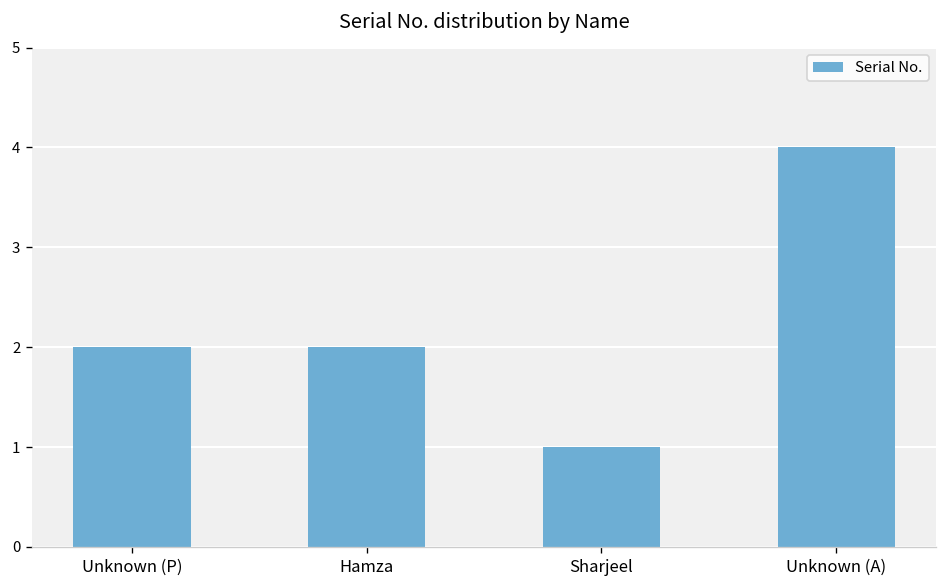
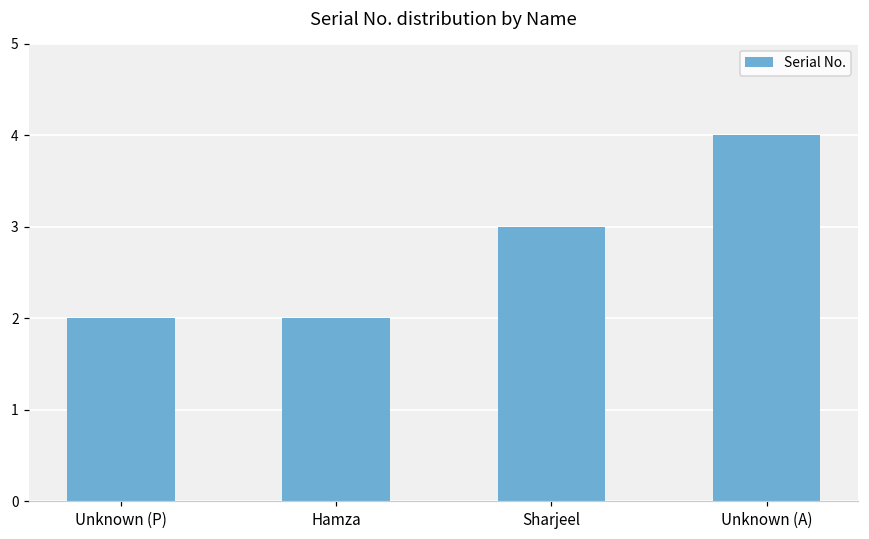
  {
    "Unknown (P)": 2,
    "Hamza": 2,
-   "Sharjeel": 1,
+   "Sharjeel": 3,
    "Unknown (A)": 4
  }
